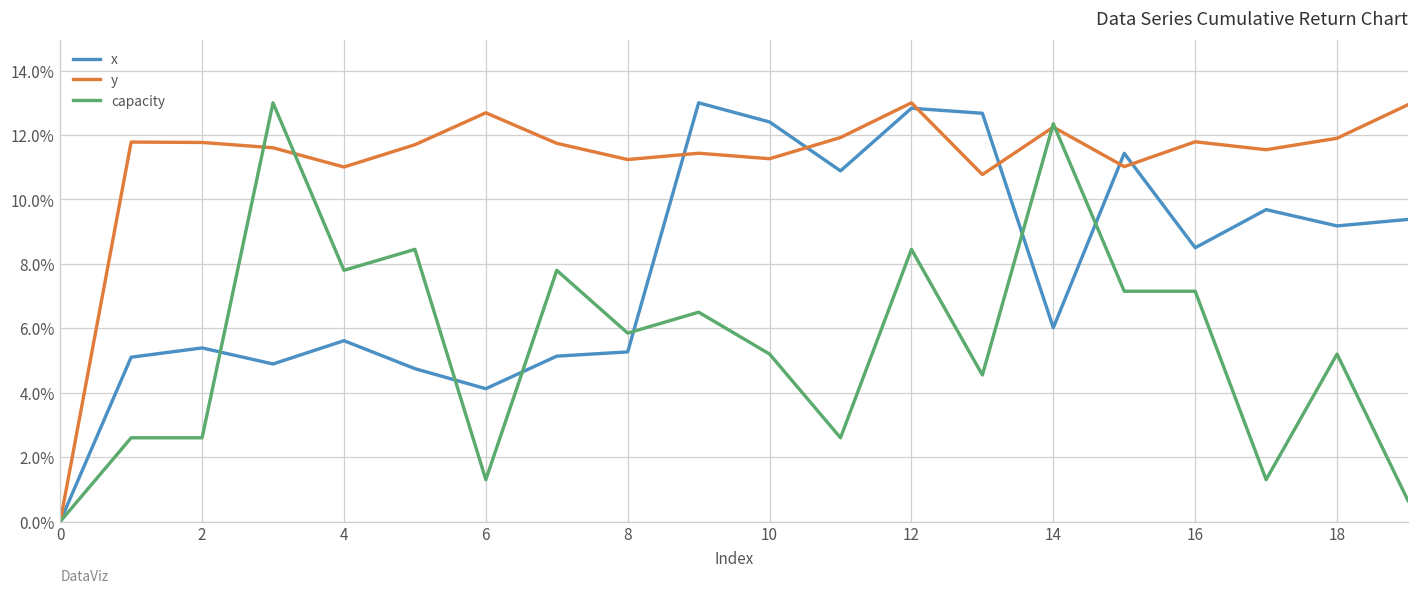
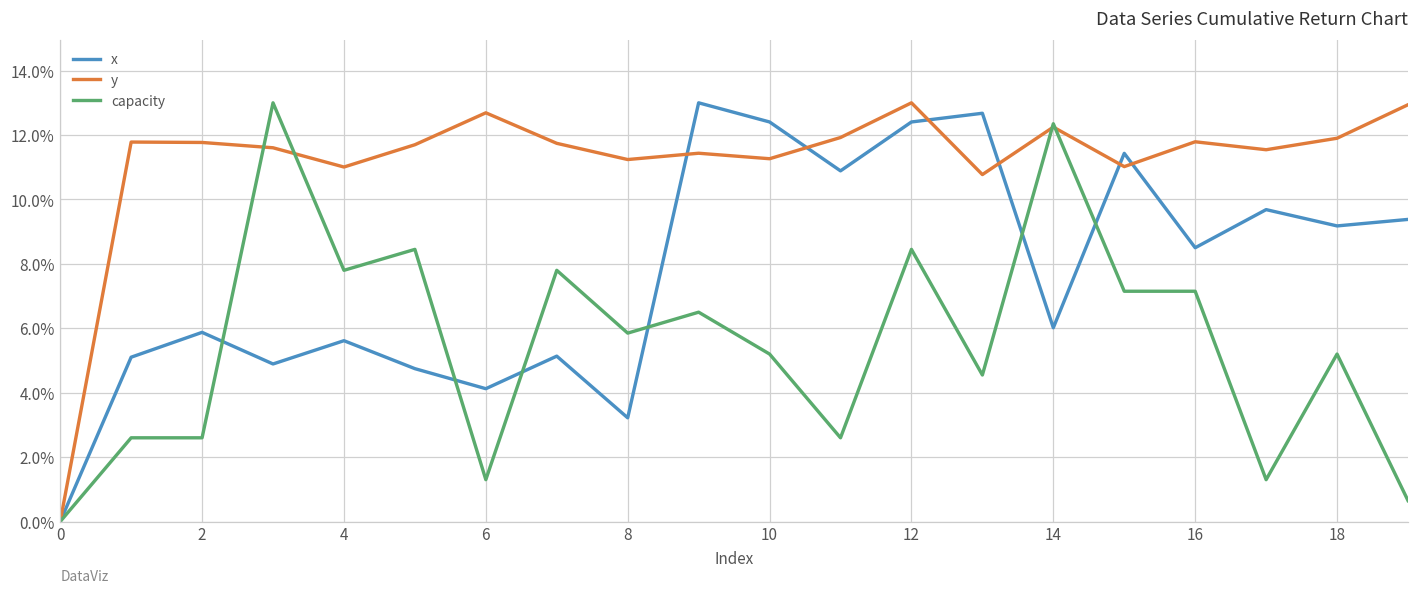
  {
    "x": {
-     "2": "5.4%",
+     "2": "5.9%",
      "4": "5.6%",
      "6": "4.1%",
-     "8": "5.3%",
+     "8": "3.2%",
      "10": "12.4%",
-     "12": "12.8%",
+     "12": "12.4%",
      "14": "6.0%",
      "16": "8.5%",
      "18": "9.2%"
    },
    "y": {
      "2": "11.8%",
      "4": "11.0%",
      "6": "12.7%",
      "8": "11.2%",
      "10": "11.3%",
      "12": "13.0%",
      "14": "12.2%",
      "16": "11.8%",
      "18": "11.9%"
    },
    "capacity": {
      "2": "2.6%",
      "4": "7.8%",
      "6": "1.3%",
      "8": "5.9%",
      "10": "5.2%",
      "12": "8.5%",
      "14": "12.4%",
      "16": "7.2%",
      "18": "5.2%"
    }
  }
